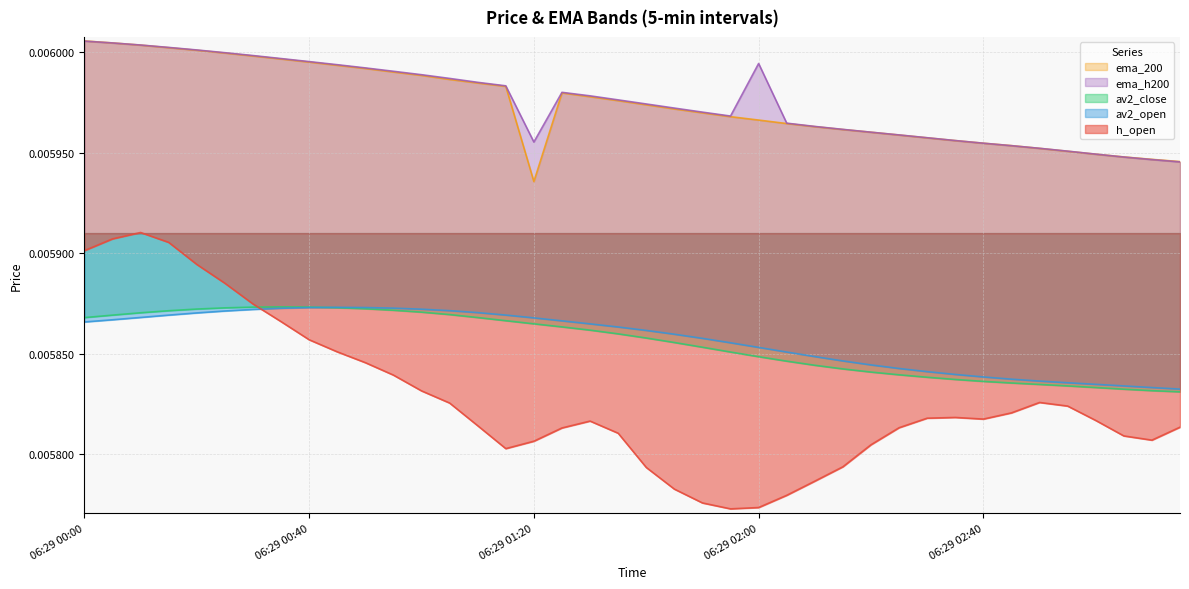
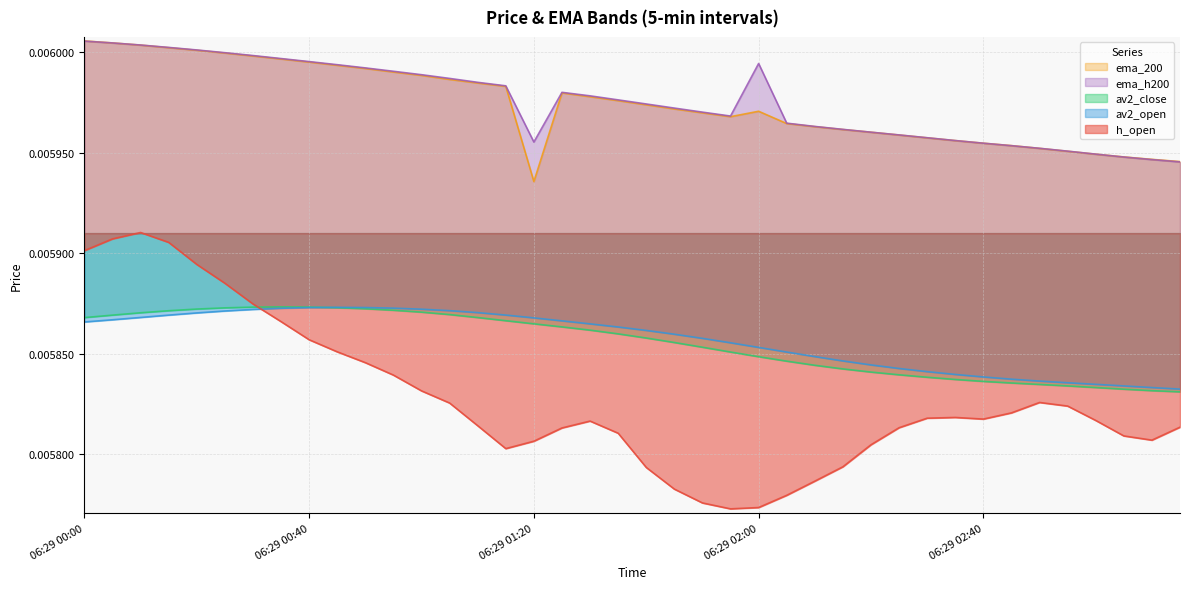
  {
    "ema_200": {
      "06:29 01:20": 0.005936,
-     "06:29 02:00": 0.005966
+     "06:29 02:00": 0.005971
    },
    "ema_h200": {
      "06:29 01:20": 0.005955,
      "06:29 02:00": 0.005994
    }
  }
